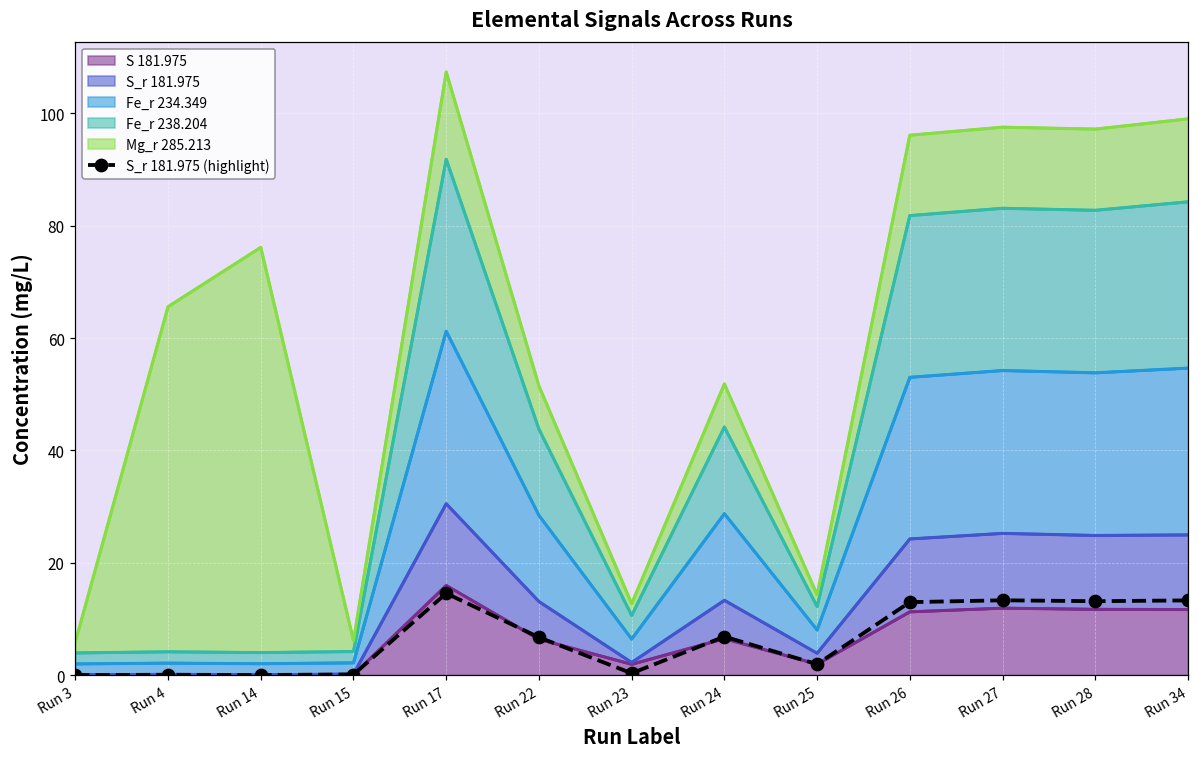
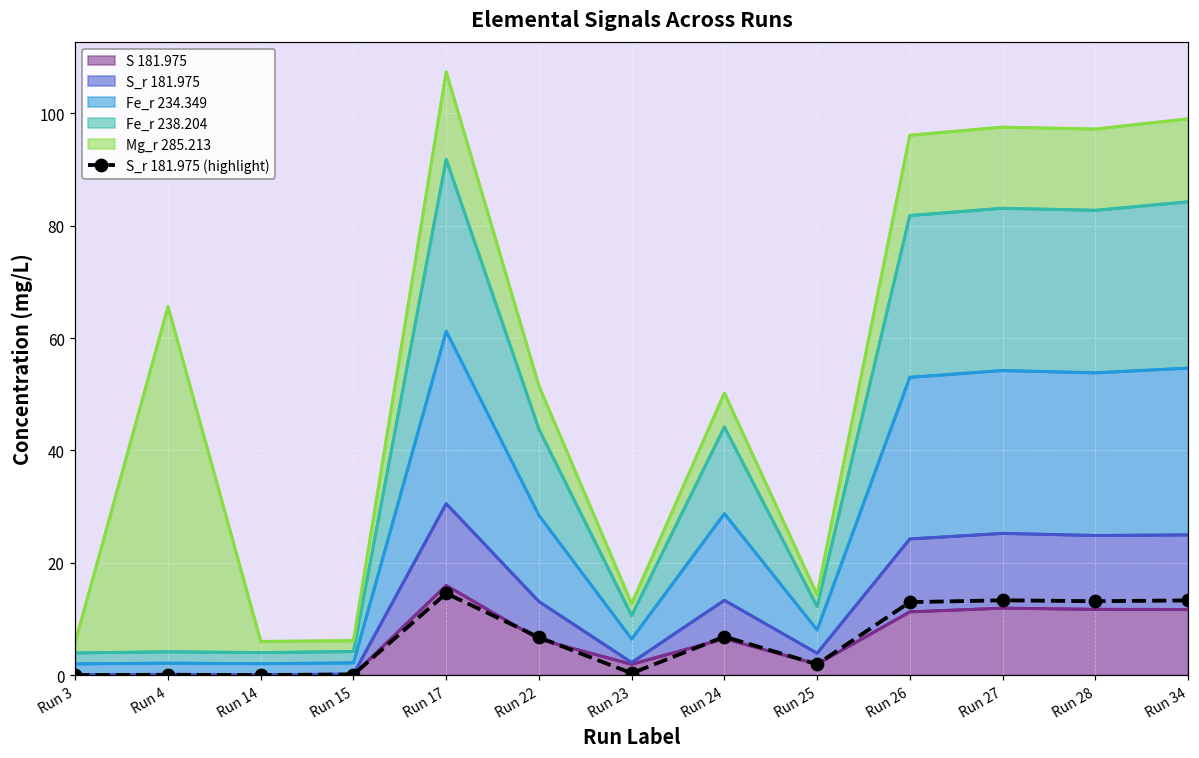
  {
    "S 181.975": {
      "Run 17": 16,
      "Run 26": 11,
      "Run 27": 12,
      "Run 28": 12,
      "Run 34": 12
    },
    "S_r 181.975": {
      "Run 17": 15,
      "Run 22": 7,
      "Run 24": 7,
      "Run 25": 2,
      "Run 26": 13,
      "Run 27": 13,
      "Run 28": 13,
      "Run 34": 13
    },
    "Mg_r 285.213": {
      "Run 3": 2,
      "Run 4": 61,
-     "Run 14": 72,
+     "Run 14": 2,
      "Run 15": 2,
      "Run 17": 16,
      "Run 22": 8,
      "Run 23": 2,
-     "Run 24": 8,
+     "Run 24": 6,
      "Run 25": 2,
      "Run 26": 14,
      "Run 27": 14,
      "Run 28": 14,
      "Run 34": 15
    },
    "S_r 181.975 (highlight)": {
      "Run 17": 15,
      "Run 23": 0,
      "Run 26": 13,
      "Run 27": 13,
      "Run 28": 13,
      "Run 34": 13
    }
  }
